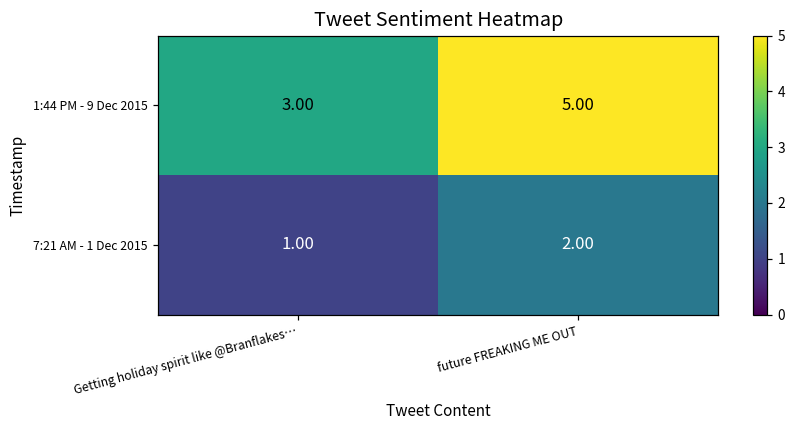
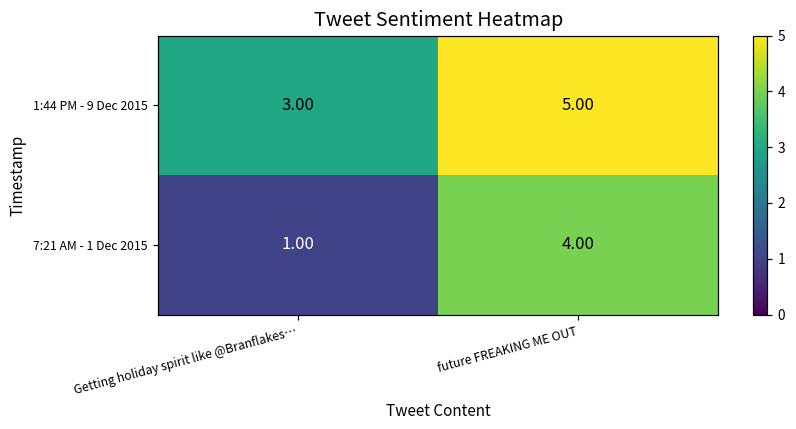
  {
    "1:44 PM - 9 Dec 2015": {
      "Getting holiday spirit like @Branflakes…": 3.00,
      "future FREAKING ME OUT": 5.00
    },
    "7:21 AM - 1 Dec 2015": {
      "Getting holiday spirit like @Branflakes…": 1.00,
-     "future FREAKING ME OUT": 2.00
+     "future FREAKING ME OUT": 4.00
    }
  }
